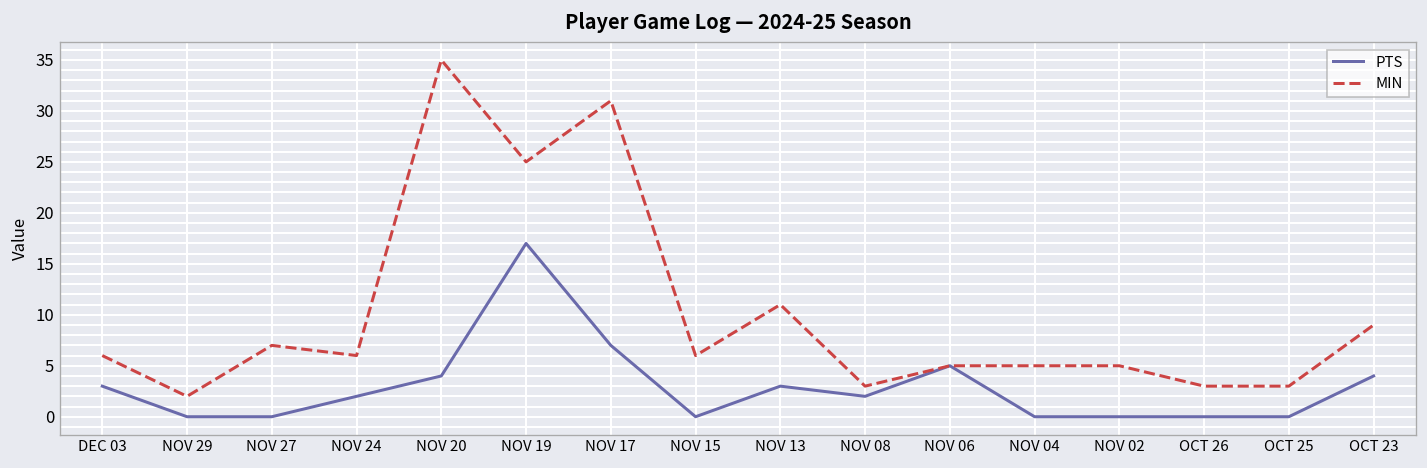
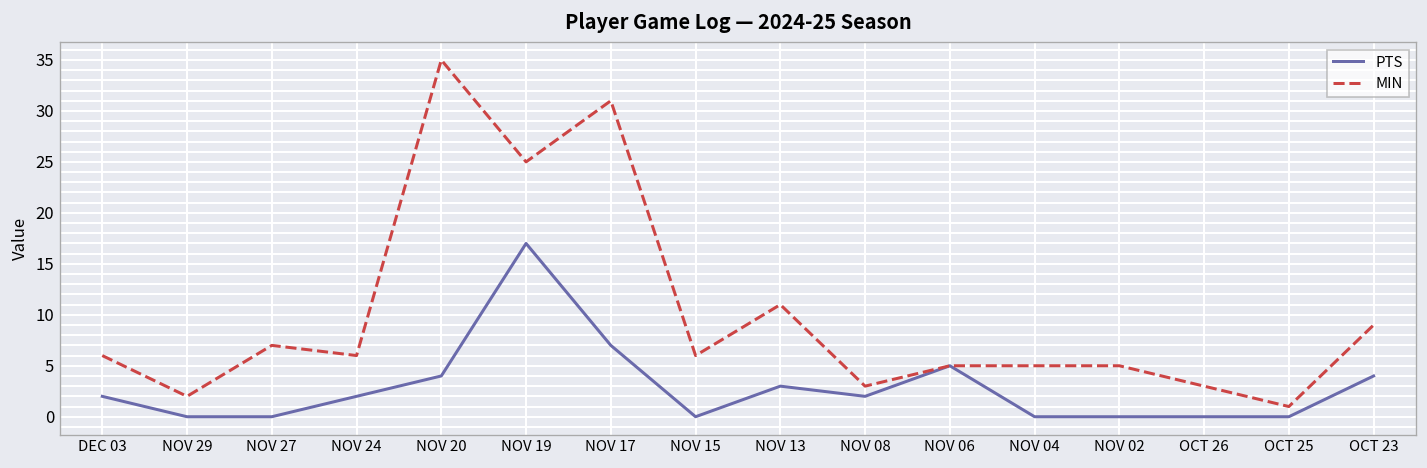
  {
    "PTS": {
-     "DEC 03": 3,
+     "DEC 03": 2,
      "NOV 29": 0,
      "NOV 27": 0,
      "NOV 24": 2,
      "NOV 20": 4,
      "NOV 19": 17,
      "NOV 17": 7,
      "NOV 15": 0,
      "NOV 13": 3,
      "NOV 08": 2,
      "NOV 04": 0,
      "NOV 02": 0,
      "OCT 26": 0,
      "OCT 25": 0,
      "OCT 23": 4
    },
    "MIN": {
      "DEC 03": 6,
      "NOV 29": 2,
      "NOV 27": 7,
      "NOV 24": 6,
      "NOV 20": 35,
      "NOV 19": 25,
      "NOV 17": 31,
      "NOV 15": 6,
      "NOV 13": 11,
      "NOV 08": 3,
      "NOV 04": 5,
      "NOV 02": 5,
      "OCT 26": 3,
-     "OCT 25": 3,
+     "OCT 25": 1,
      "OCT 23": 9
    }
  }
